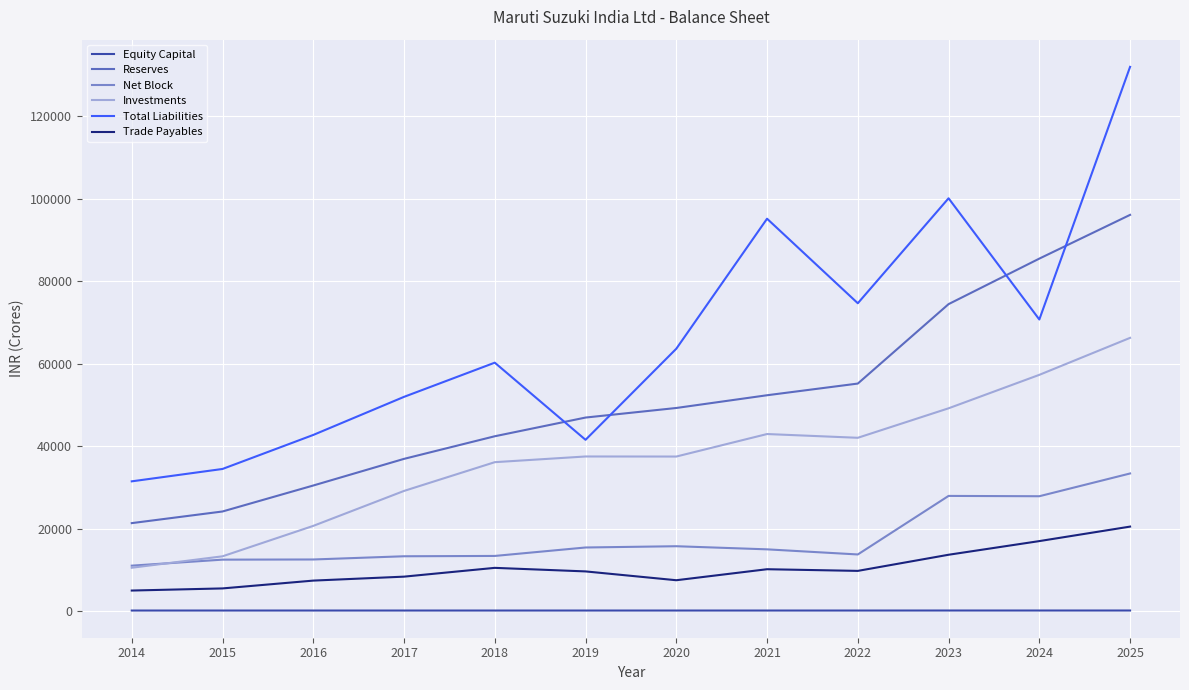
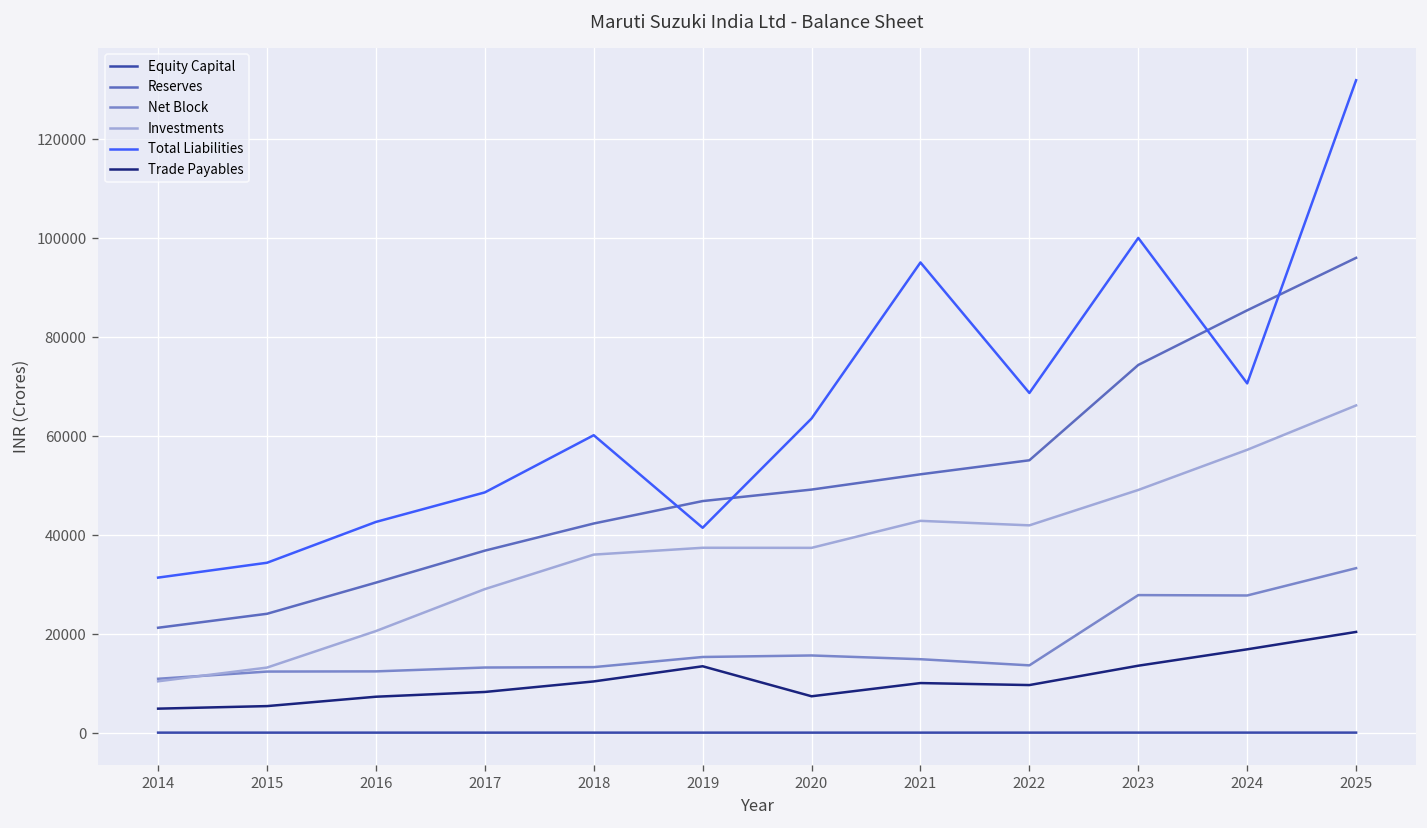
  {
    "Total Liabilities": {
      "2014": 31000,
      "2015": 34000,
      "2016": 43000,
-     "2017": 52000,
+     "2017": 49000,
      "2018": 60000,
      "2019": 42000,
      "2020": 64000,
      "2021": 95000,
-     "2022": 75000,
+     "2022": 69000,
      "2023": 100000,
      "2024": 71000,
      "2025": 132000
    },
    "Trade Payables": {
      "2014": 5000,
      "2015": 6000,
      "2016": 7000,
      "2017": 8000,
      "2018": 10000,
-     "2019": 10000,
+     "2019": 14000,
      "2020": 7000,
      "2021": 10000,
      "2022": 10000,
      "2023": 14000,
      "2024": 17000,
      "2025": 21000
    }
  }
